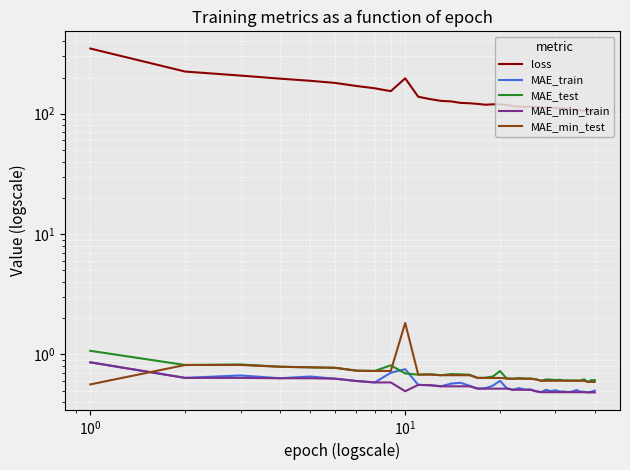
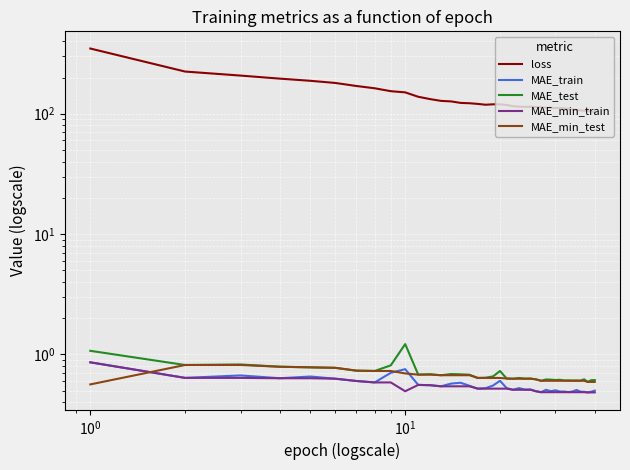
  {
    "loss": {
      "10^0": 350,
-     "10^1": 200
+     "10^1": 150
    },
    "MAE_train": {
      "10^1": 0.8
    },
    "MAE_test": {
      "10^0": 1.1,
-     "10^1": 0.7
+     "10^1": 1.2
    },
    "MAE_min_train": {
      "10^1": 0.5
    },
    "MAE_min_test": {
      "10^0": 0.6,
-     "10^1": 1.8
+     "10^1": 0.7
    }
  }
